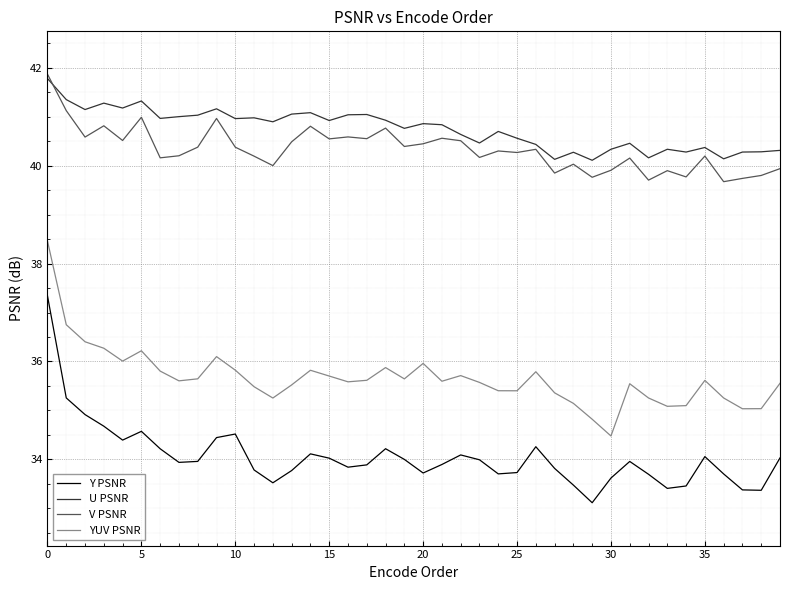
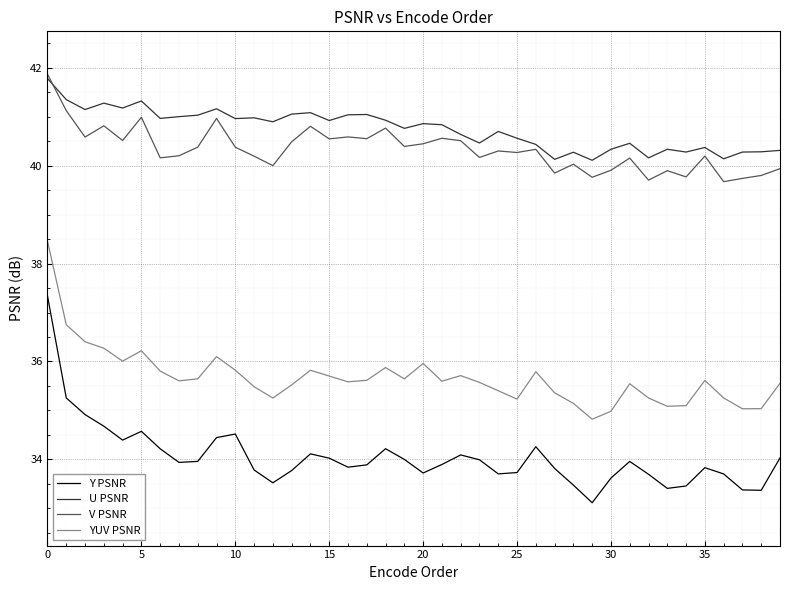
  {
    "Y PSNR": {
      "0": 37.3,
      "5": 34.6,
      "10": 34.5,
      "15": 34.0,
      "20": 33.7,
      "25": 33.7,
      "30": 33.6,
-     "35": 34.1
+     "35": 33.8
    },
    "YUV PSNR": {
      "0": 38.5,
      "5": 36.2,
      "10": 35.8,
      "15": 35.7,
      "20": 36.0,
-     "25": 35.4,
-     "30": 34.5,
+     "25": 35.2,
+     "30": 35.0,
      "35": 35.6
    }
  }
